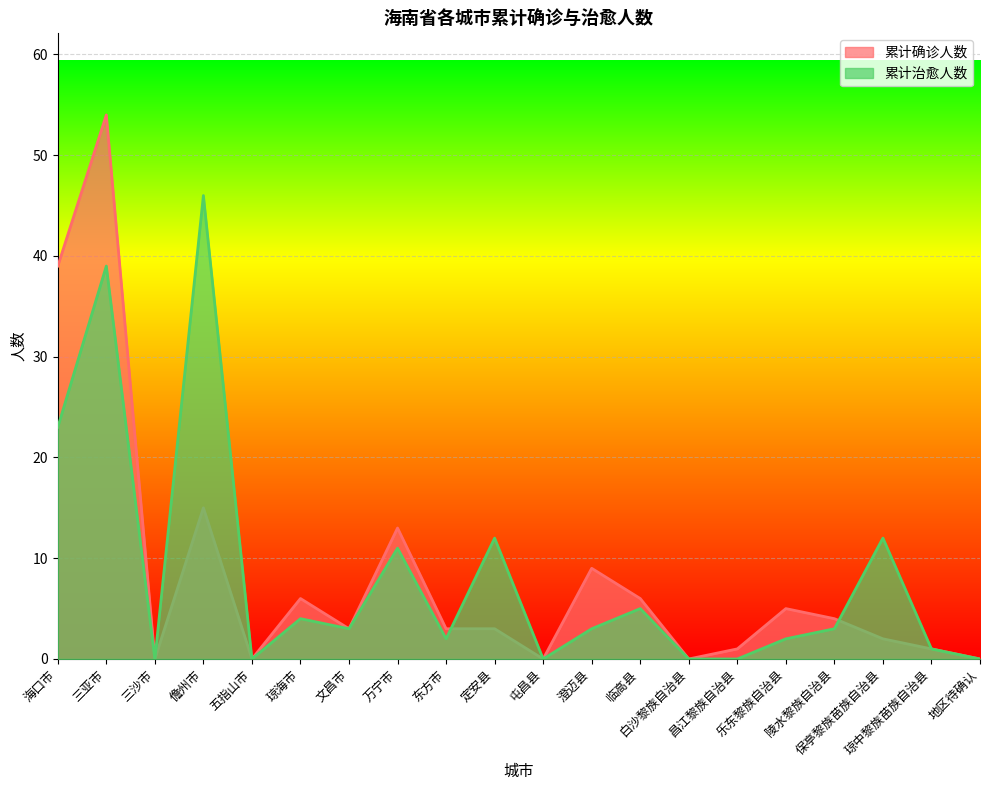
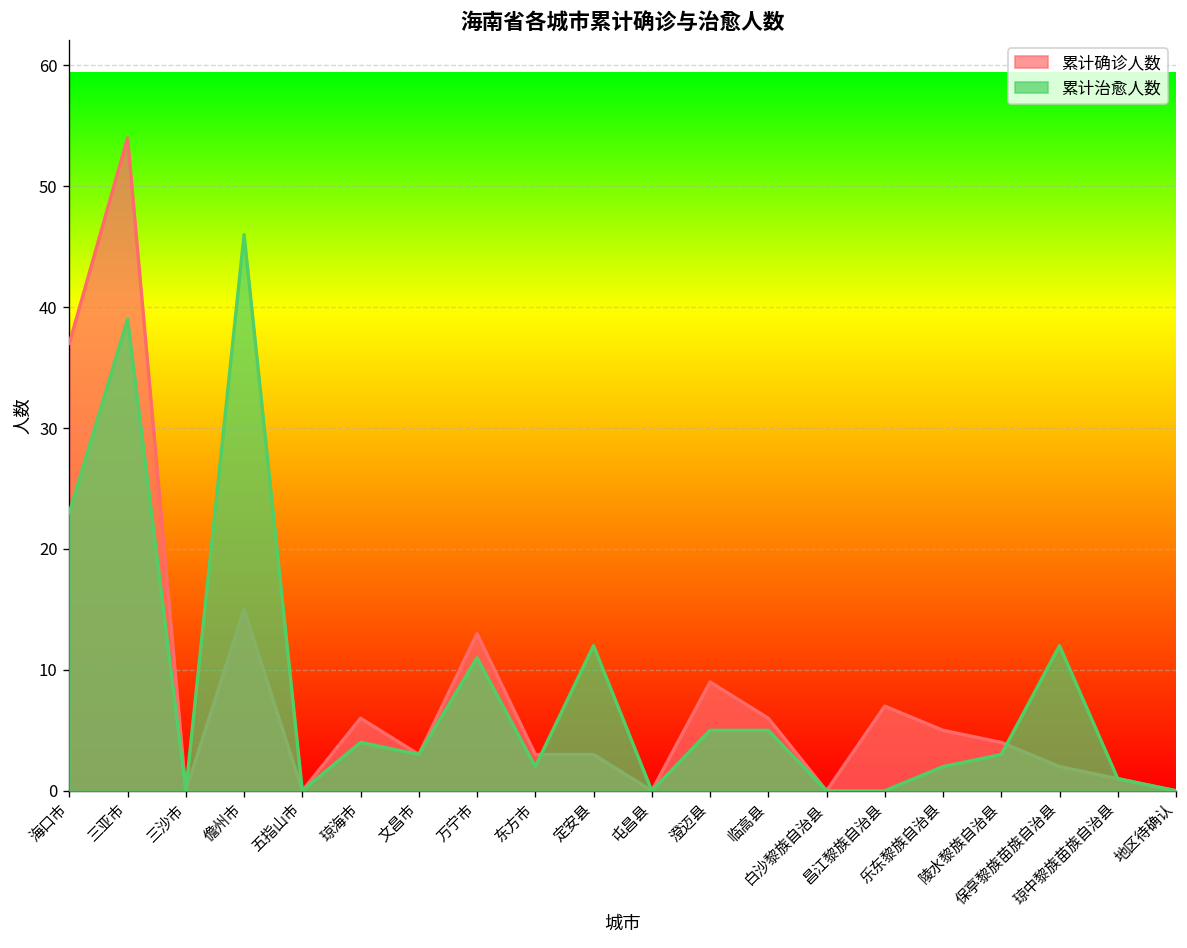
  {
    "累计确诊人数": {
-     "海口市": 39,
+     "海口市": 37,
      "三亚市": 54,
      "儋州市": 15,
      "琼海市": 6,
      "万宁市": 13,
      "东方市": 3,
      "定安县": 3,
      "澄迈县": 9,
      "临高县": 6,
-     "昌江黎族自治县": 1,
+     "昌江黎族自治县": 7,
      "乐东黎族自治县": 5,
      "陵水黎族自治县": 4,
      "保亭黎族苗族自治县": 2
    },
    "累计治愈人数": {
      "海口市": 23,
      "三亚市": 39,
      "儋州市": 46,
      "琼海市": 4,
      "万宁市": 11,
      "东方市": 2,
      "定安县": 12,
-     "澄迈县": 3,
+     "澄迈县": 5,
      "临高县": 5,
      "昌江黎族自治县": 0,
      "乐东黎族自治县": 2,
      "陵水黎族自治县": 3,
      "保亭黎族苗族自治县": 12
    }
  }
